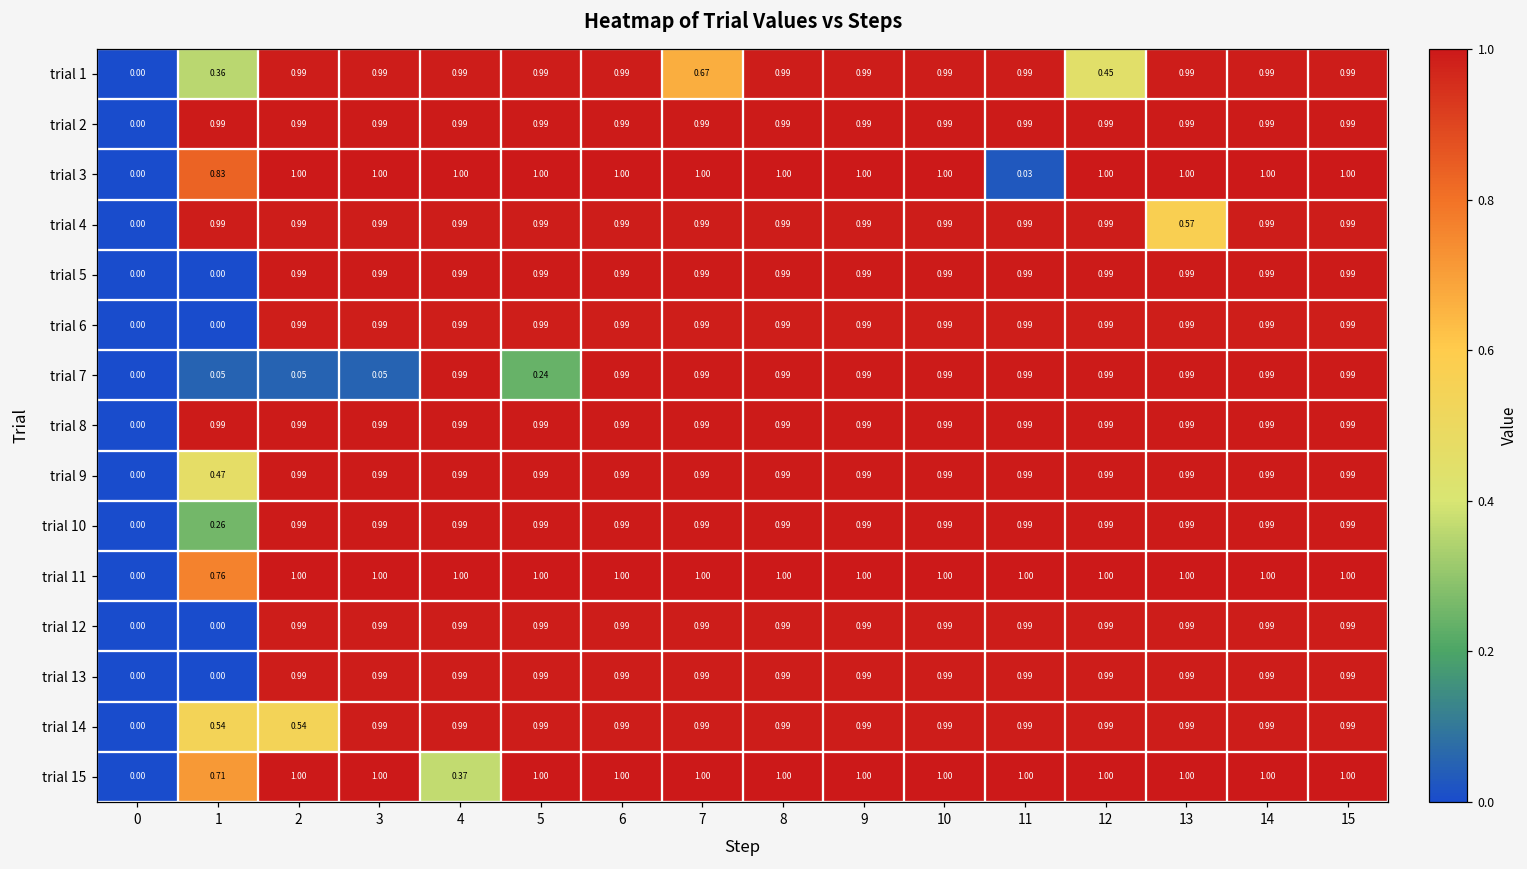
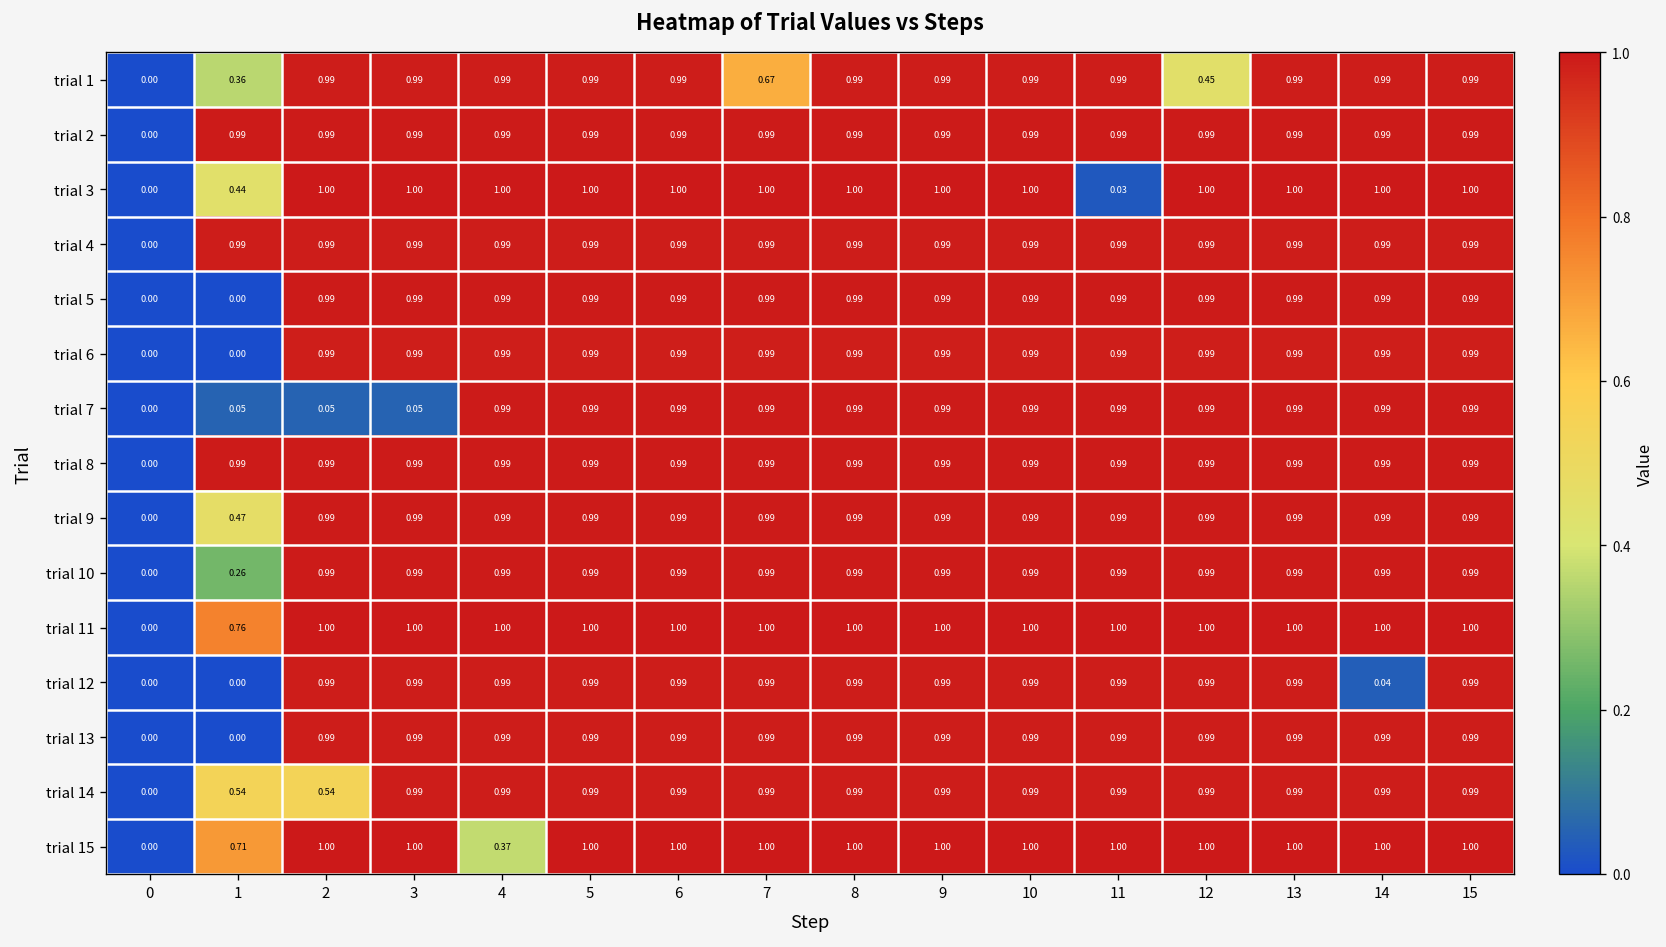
  {
    "trial 3": {
      "0": 0.00,
-     "1": 0.83,
+     "1": 0.44,
      "2": 1.00,
      "3": 1.00,
      "4": 1.00,
      "5": 1.00,
      "6": 1.00,
      "7": 1.00,
      "8": 1.00,
      "9": 1.00,
      "10": 1.00,
      "11": 0.03,
      "12": 1.00,
      "13": 1.00,
      "14": 1.00,
      "15": 1.00
    },
    "trial 4": {
      "0": 0.00,
      "1": 0.99,
      "2": 0.99,
      "3": 0.99,
      "4": 0.99,
      "5": 0.99,
      "6": 0.99,
      "7": 0.99,
      "8": 0.99,
      "9": 0.99,
      "10": 0.99,
      "11": 0.99,
      "12": 0.99,
-     "13": 0.57,
+     "13": 0.99,
      "14": 0.99,
      "15": 0.99
    },
    "trial 7": {
      "0": 0.00,
      "1": 0.05,
      "2": 0.05,
      "3": 0.05,
      "4": 0.99,
-     "5": 0.24,
+     "5": 0.99,
      "6": 0.99,
      "7": 0.99,
      "8": 0.99,
      "9": 0.99,
      "10": 0.99,
      "11": 0.99,
      "12": 0.99,
      "13": 0.99,
      "14": 0.99,
      "15": 0.99
    },
    "trial 12": {
      "0": 0.00,
      "1": 0.00,
      "2": 0.99,
      "3": 0.99,
      "4": 0.99,
      "5": 0.99,
      "6": 0.99,
      "7": 0.99,
      "8": 0.99,
      "9": 0.99,
      "10": 0.99,
      "11": 0.99,
      "12": 0.99,
      "13": 0.99,
-     "14": 0.99,
+     "14": 0.04,
      "15": 0.99
    }
  }
